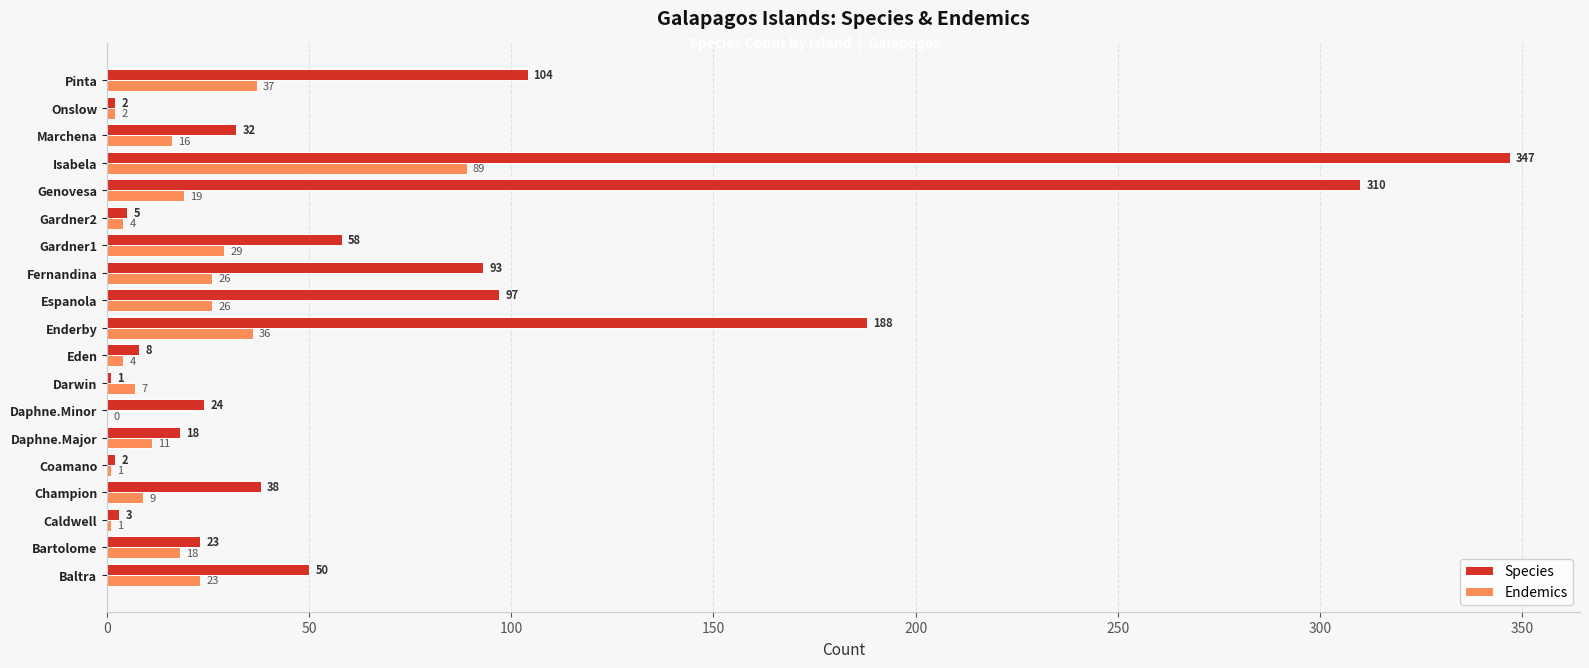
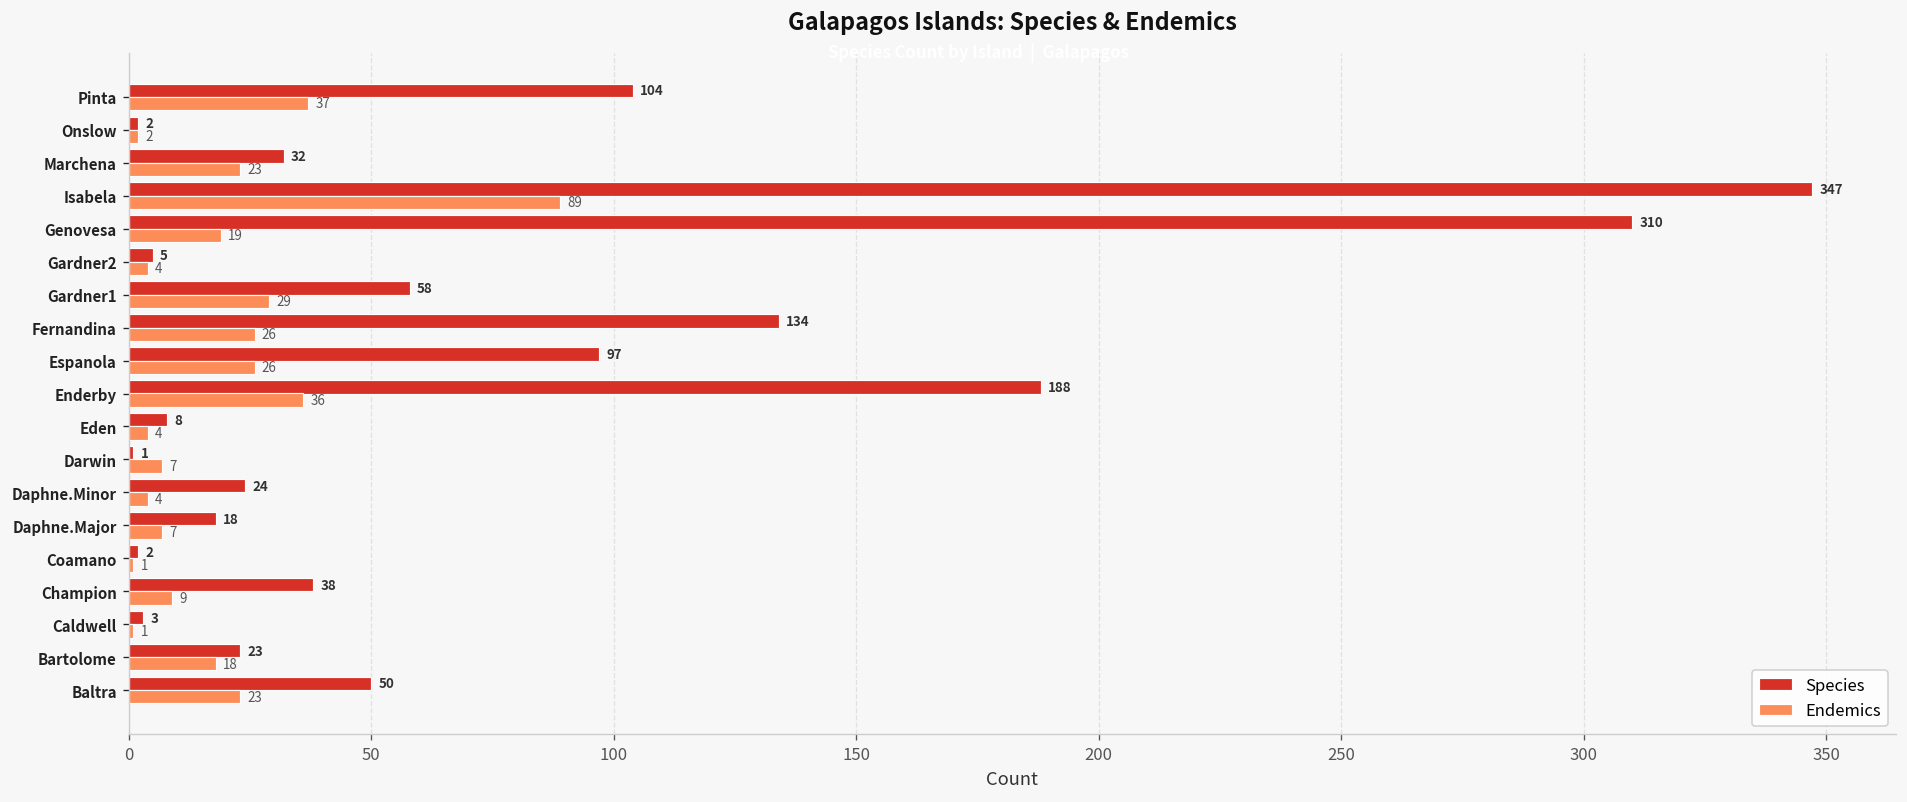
  {
    "Species": {
      "Pinta": 104,
      "Onslow": 2,
      "Marchena": 32,
      "Isabela": 347,
      "Genovesa": 310,
      "Gardner2": 5,
      "Gardner1": 58,
-     "Fernandina": 93,
+     "Fernandina": 134,
      "Espanola": 97,
      "Enderby": 188,
      "Eden": 8,
      "Darwin": 1,
      "Daphne.Minor": 24,
      "Daphne.Major": 18,
      "Coamano": 2,
      "Champion": 38,
      "Caldwell": 3,
      "Bartolome": 23,
      "Baltra": 50
    },
    "Endemics": {
      "Pinta": 37,
      "Onslow": 2,
-     "Marchena": 16,
+     "Marchena": 23,
      "Isabela": 89,
      "Genovesa": 19,
      "Gardner2": 4,
      "Gardner1": 29,
      "Fernandina": 26,
      "Espanola": 26,
      "Enderby": 36,
      "Eden": 4,
      "Darwin": 7,
-     "Daphne.Minor": 0,
-     "Daphne.Major": 11,
+     "Daphne.Minor": 4,
+     "Daphne.Major": 7,
      "Coamano": 1,
      "Champion": 9,
      "Caldwell": 1,
      "Bartolome": 18,
      "Baltra": 23
    }
  }
